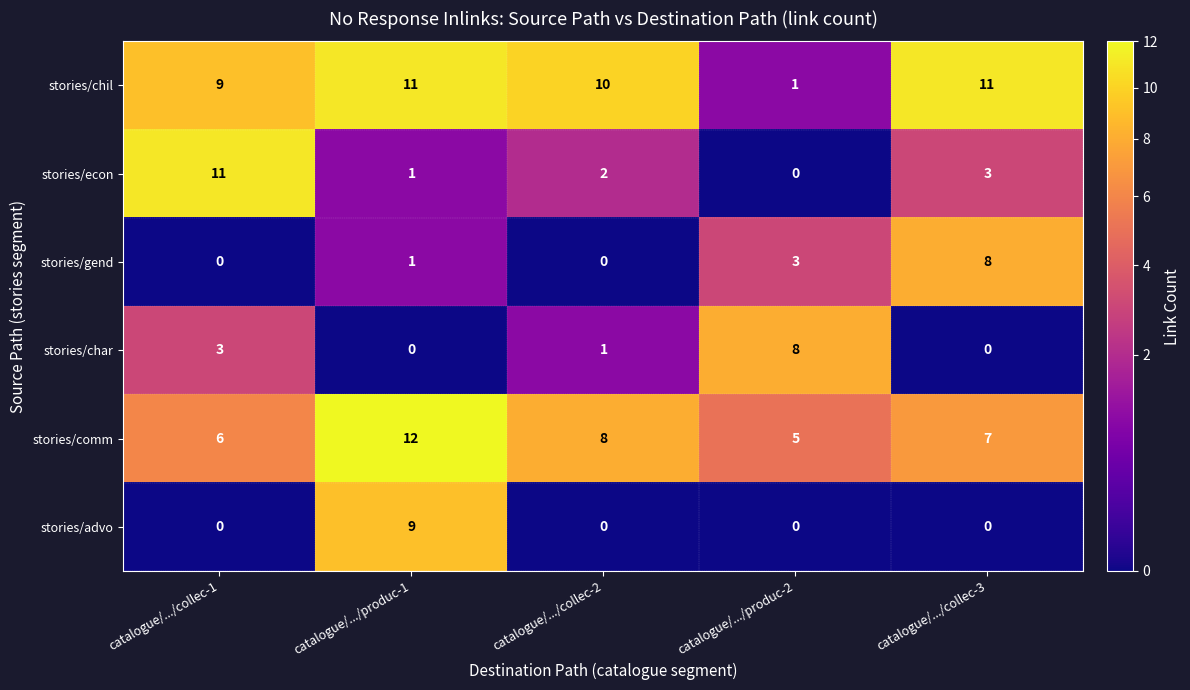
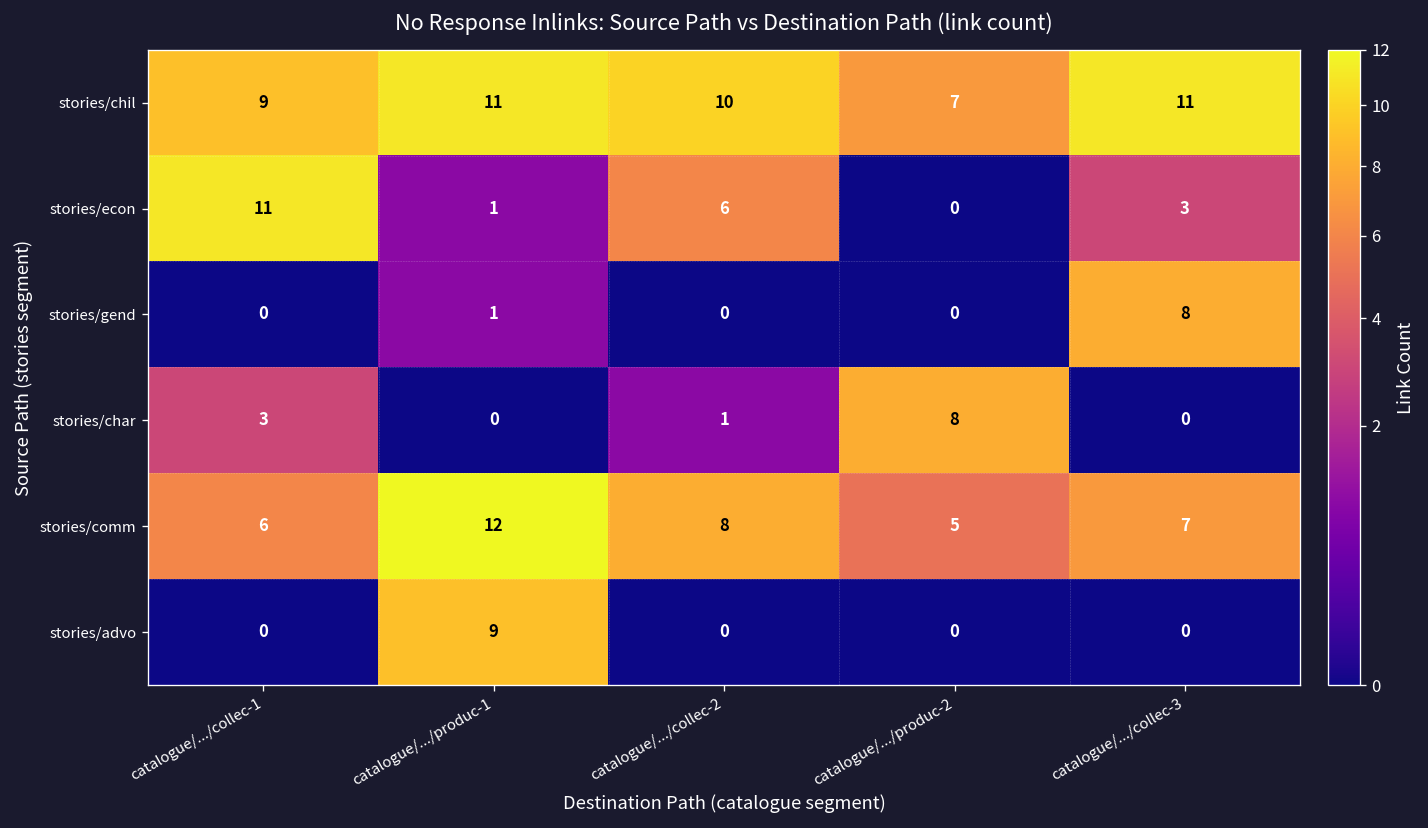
  {
    "stories/chil": {
      "catalogue/.../collec-1": 9,
      "catalogue/.../produc-1": 11,
      "catalogue/.../collec-2": 10,
-     "catalogue/.../produc-2": 1,
+     "catalogue/.../produc-2": 7,
      "catalogue/.../collec-3": 11
    },
    "stories/econ": {
      "catalogue/.../collec-1": 11,
      "catalogue/.../produc-1": 1,
-     "catalogue/.../collec-2": 2,
+     "catalogue/.../collec-2": 6,
      "catalogue/.../produc-2": 0,
      "catalogue/.../collec-3": 3
    },
    "stories/gend": {
      "catalogue/.../collec-1": 0,
      "catalogue/.../produc-1": 1,
      "catalogue/.../collec-2": 0,
-     "catalogue/.../produc-2": 3,
+     "catalogue/.../produc-2": 0,
      "catalogue/.../collec-3": 8
    },
    "stories/char": {
      "catalogue/.../collec-1": 3,
      "catalogue/.../produc-1": 0,
      "catalogue/.../collec-2": 1,
      "catalogue/.../produc-2": 8,
      "catalogue/.../collec-3": 0
    },
    "stories/comm": {
      "catalogue/.../collec-1": 6,
      "catalogue/.../produc-1": 12,
      "catalogue/.../collec-2": 8,
      "catalogue/.../produc-2": 5,
      "catalogue/.../collec-3": 7
    },
    "stories/advo": {
      "catalogue/.../collec-1": 0,
      "catalogue/.../produc-1": 9,
      "catalogue/.../collec-2": 0,
      "catalogue/.../produc-2": 0,
      "catalogue/.../collec-3": 0
    }
  }
